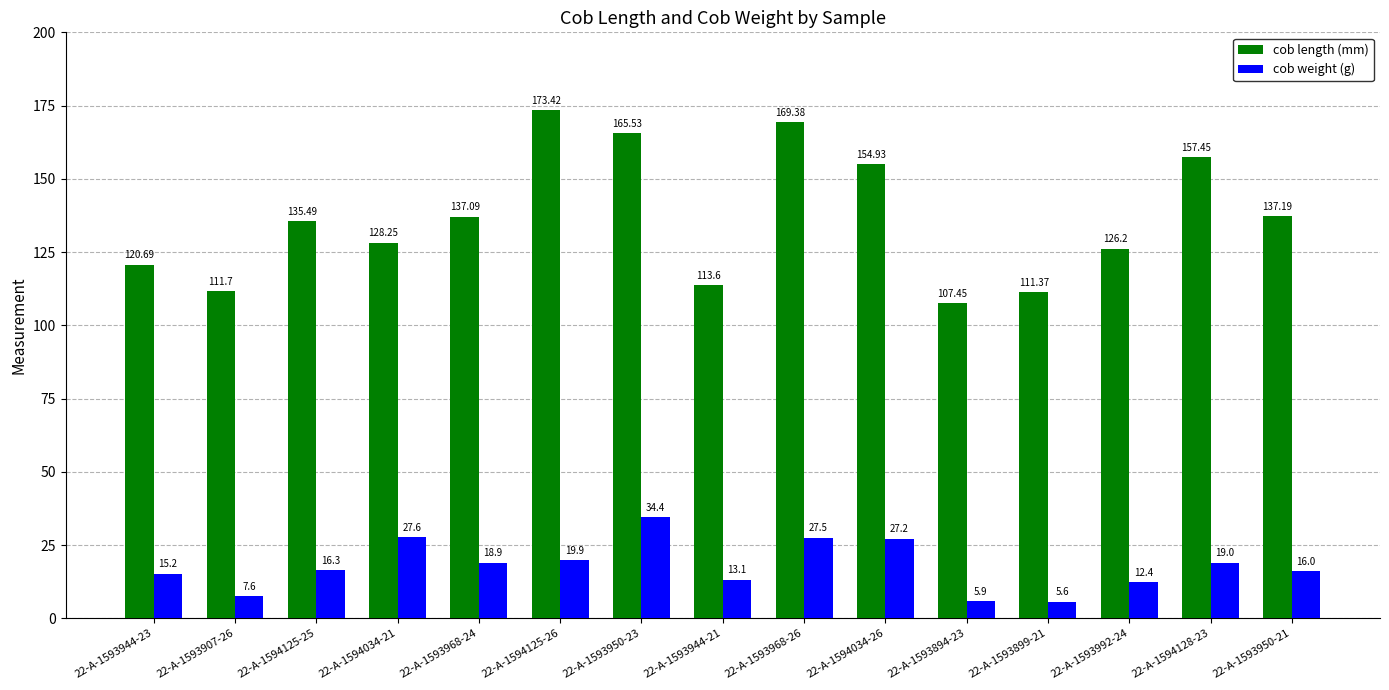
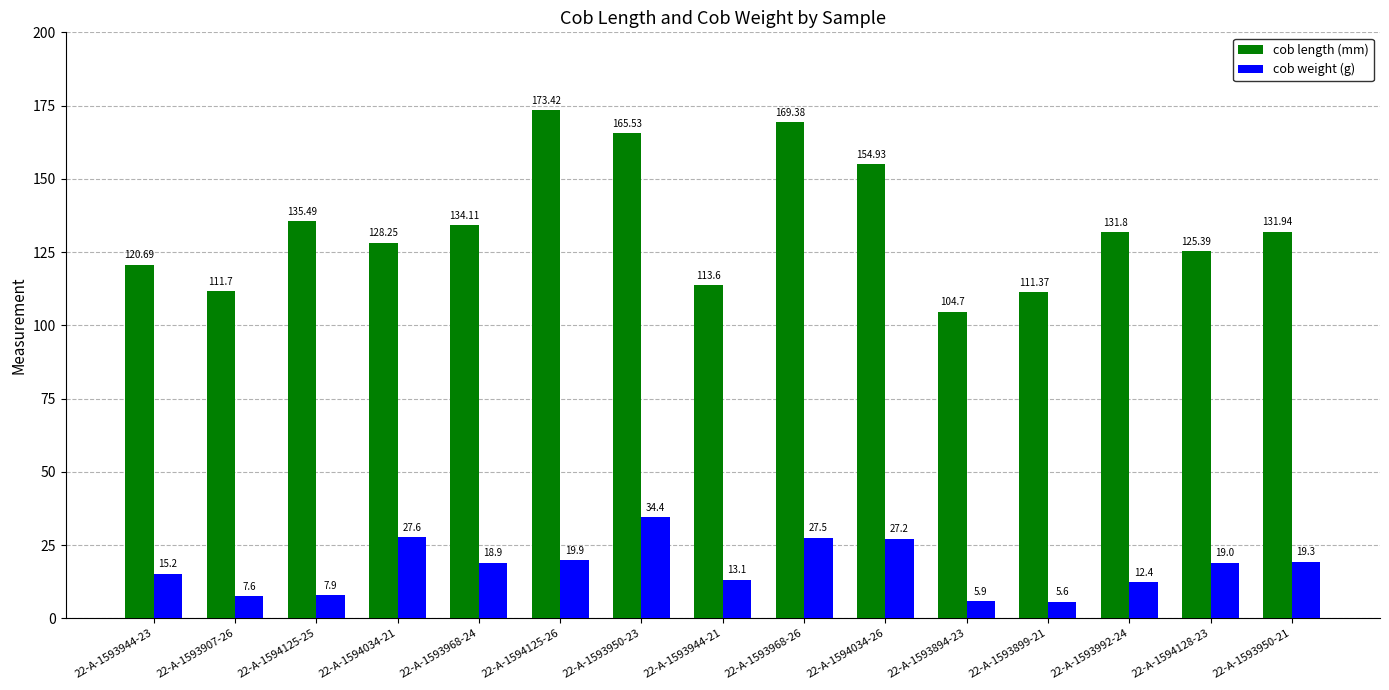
  {
    "cob length (mm)": {
      "22-A-1593944-23": 120.69,
      "22-A-1593907-26": 111.7,
      "22-A-1594125-25": 135.49,
      "22-A-1594034-21": 128.25,
-     "22-A-1593968-24": 137.09,
+     "22-A-1593968-24": 134.11,
      "22-A-1594125-26": 173.42,
      "22-A-1593950-23": 165.53,
      "22-A-1593944-21": 113.6,
      "22-A-1593968-26": 169.38,
      "22-A-1594034-26": 154.93,
-     "22-A-1593894-23": 107.45,
+     "22-A-1593894-23": 104.7,
      "22-A-1593899-21": 111.37,
-     "22-A-1593992-24": 126.2,
-     "22-A-1594128-23": 157.45,
-     "22-A-1593950-21": 137.19
+     "22-A-1593992-24": 131.8,
+     "22-A-1594128-23": 125.39,
+     "22-A-1593950-21": 131.94
    },
    "cob weight (g)": {
      "22-A-1593944-23": 15.2,
      "22-A-1593907-26": 7.6,
-     "22-A-1594125-25": 16.3,
+     "22-A-1594125-25": 7.9,
      "22-A-1594034-21": 27.6,
      "22-A-1593968-24": 18.9,
      "22-A-1594125-26": 19.9,
      "22-A-1593950-23": 34.4,
      "22-A-1593944-21": 13.1,
      "22-A-1593968-26": 27.5,
      "22-A-1594034-26": 27.2,
      "22-A-1593894-23": 5.9,
      "22-A-1593899-21": 5.6,
      "22-A-1593992-24": 12.4,
      "22-A-1594128-23": 19.0,
-     "22-A-1593950-21": 16.0
+     "22-A-1593950-21": 19.3
    }
  }
